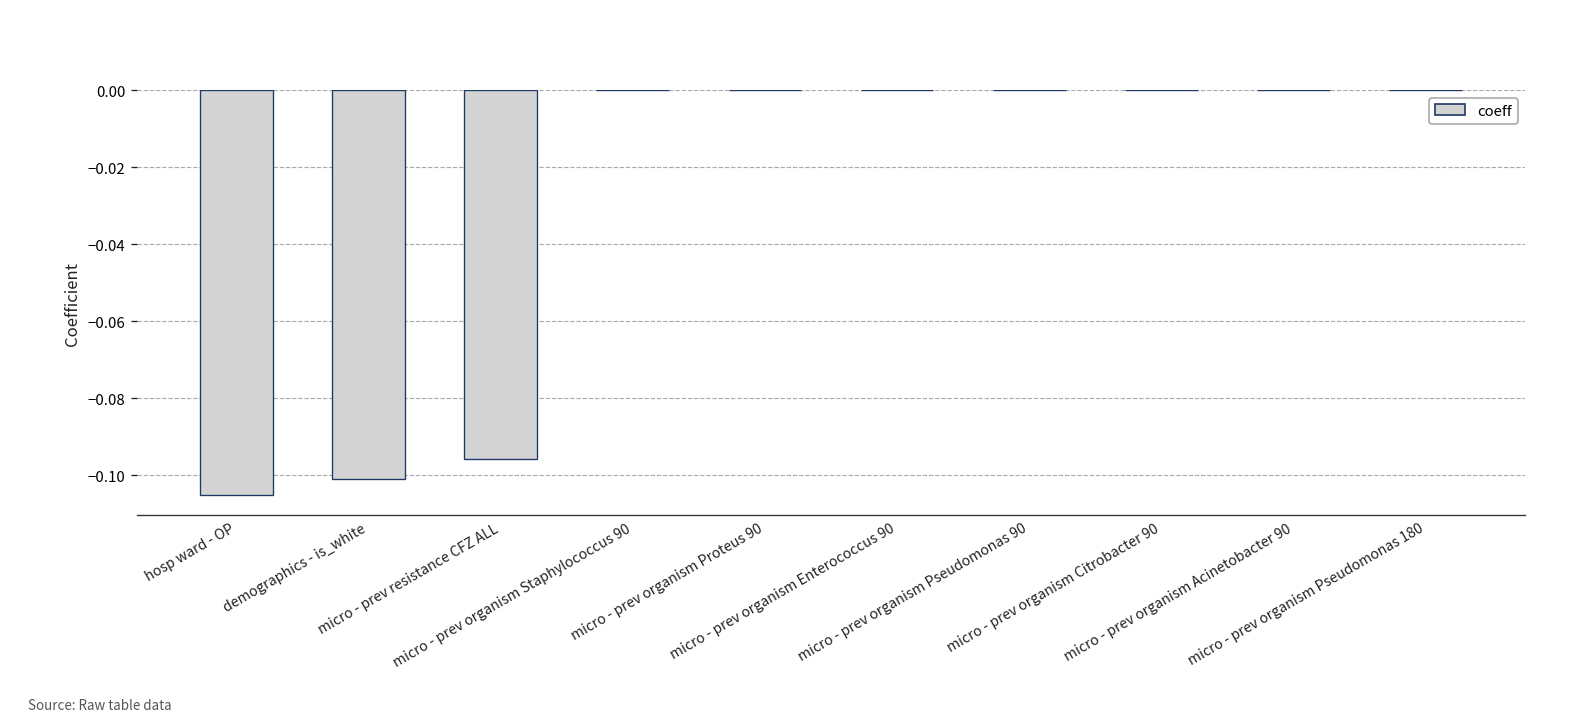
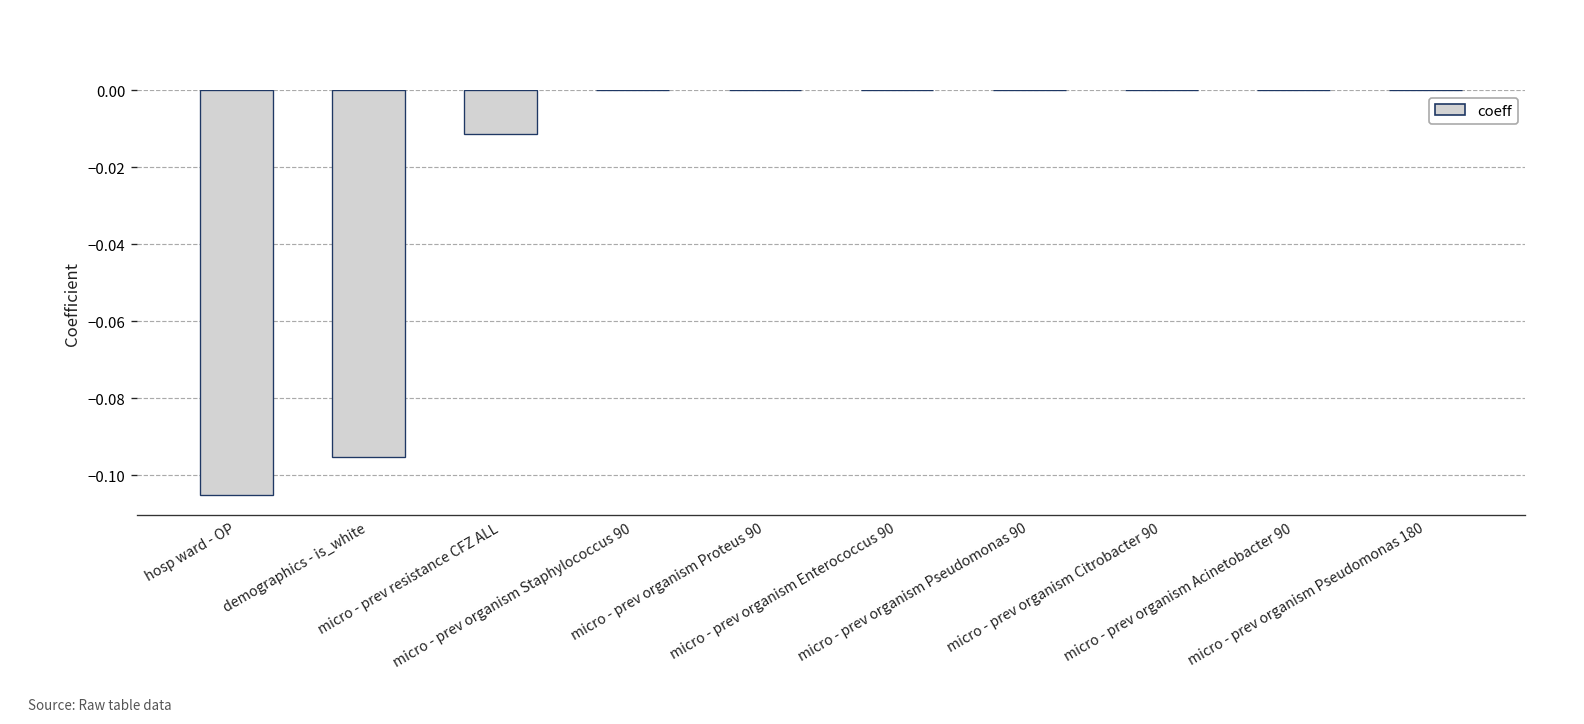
  {
    "hosp ward - OP": -0.105,
-   "demographics - is_white": -0.101,
-   "micro - prev resistance CFZ ALL": -0.096,
+   "demographics - is_white": -0.095,
+   "micro - prev resistance CFZ ALL": -0.011,
    "micro - prev organism Staphylococcus 90": 0.000,
    "micro - prev organism Proteus 90": 0.000,
    "micro - prev organism Enterococcus 90": 0.000,
    "micro - prev organism Pseudomonas 90": 0.000,
    "micro - prev organism Citrobacter 90": 0.000,
    "micro - prev organism Acinetobacter 90": 0.000,
    "micro - prev organism Pseudomonas 180": 0.000
  }
